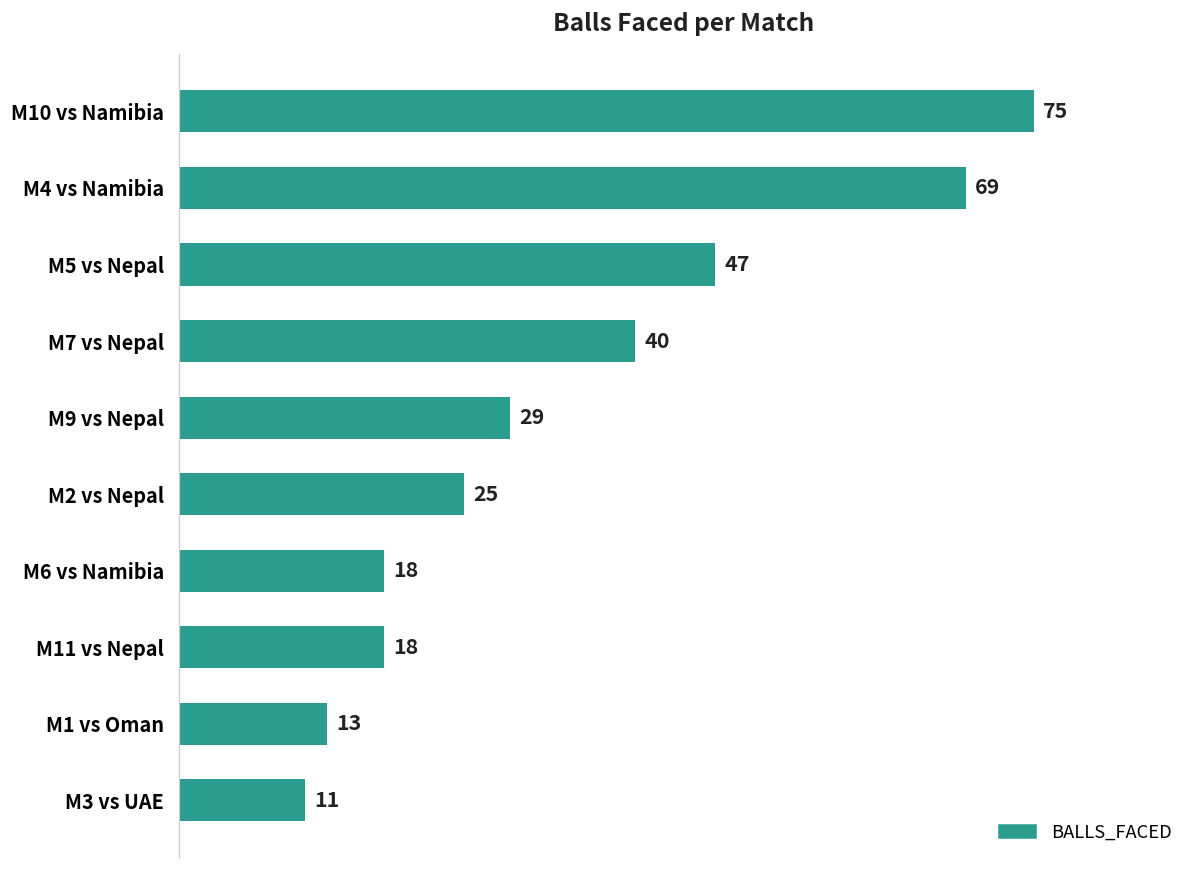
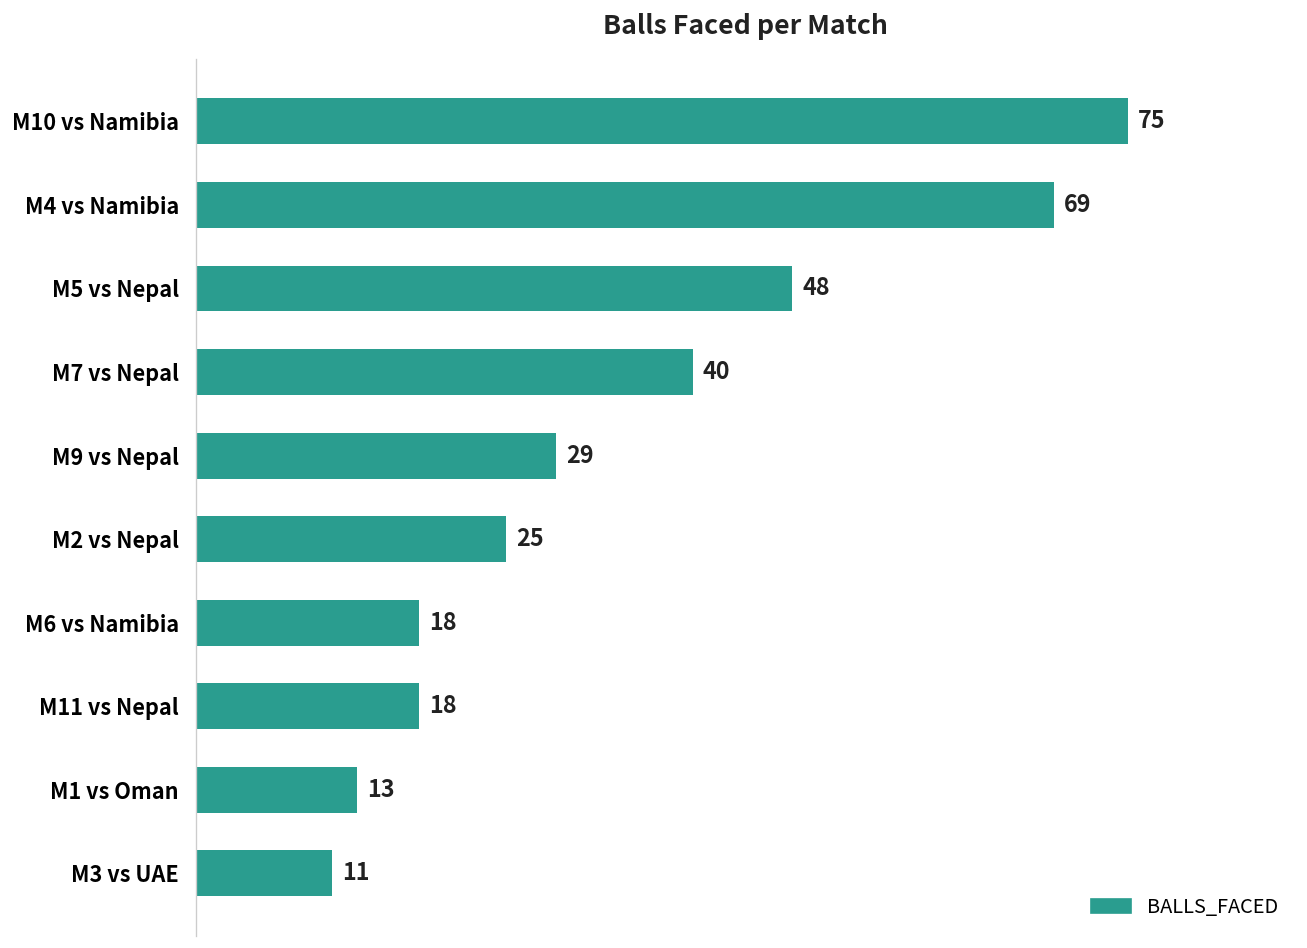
  {
    "M10 vs Namibia": 75,
    "M4 vs Namibia": 69,
-   "M5 vs Nepal": 47,
+   "M5 vs Nepal": 48,
    "M7 vs Nepal": 40,
    "M9 vs Nepal": 29,
    "M2 vs Nepal": 25,
    "M6 vs Namibia": 18,
    "M11 vs Nepal": 18,
    "M1 vs Oman": 13,
    "M3 vs UAE": 11
  }
